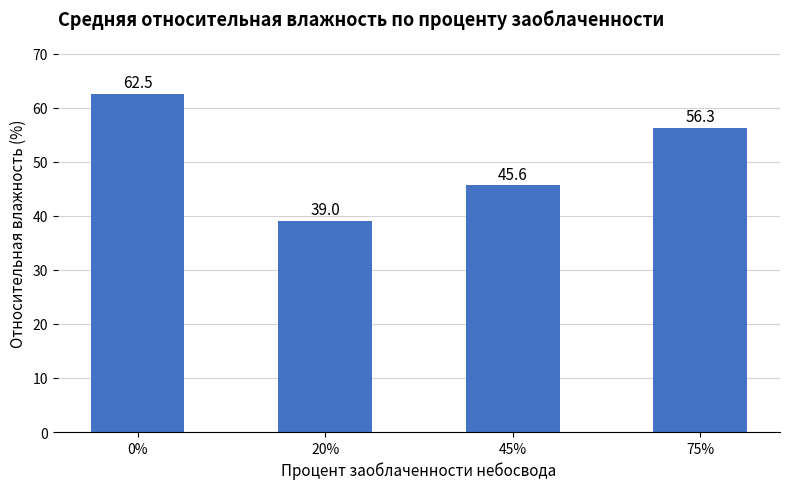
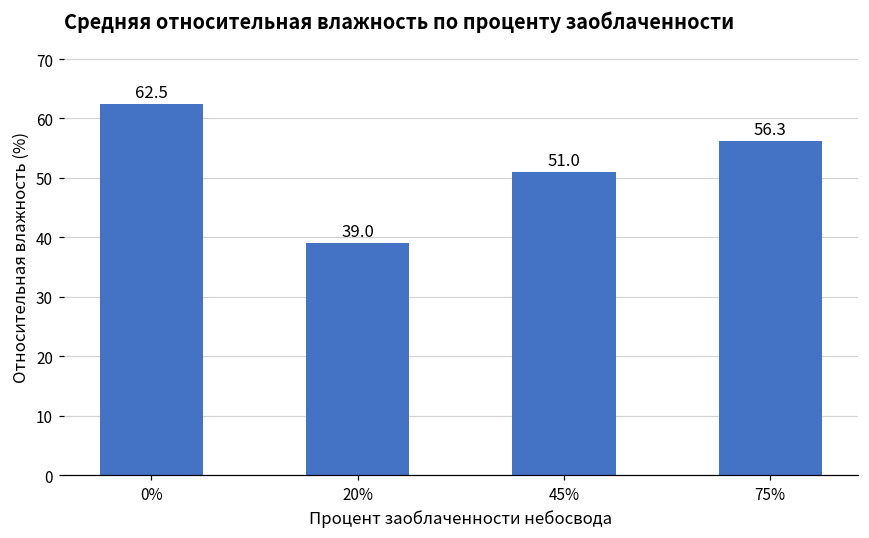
  {
    "0%": 62.5,
    "20%": 39.0,
-   "45%": 45.6,
+   "45%": 51.0,
    "75%": 56.3
  }
